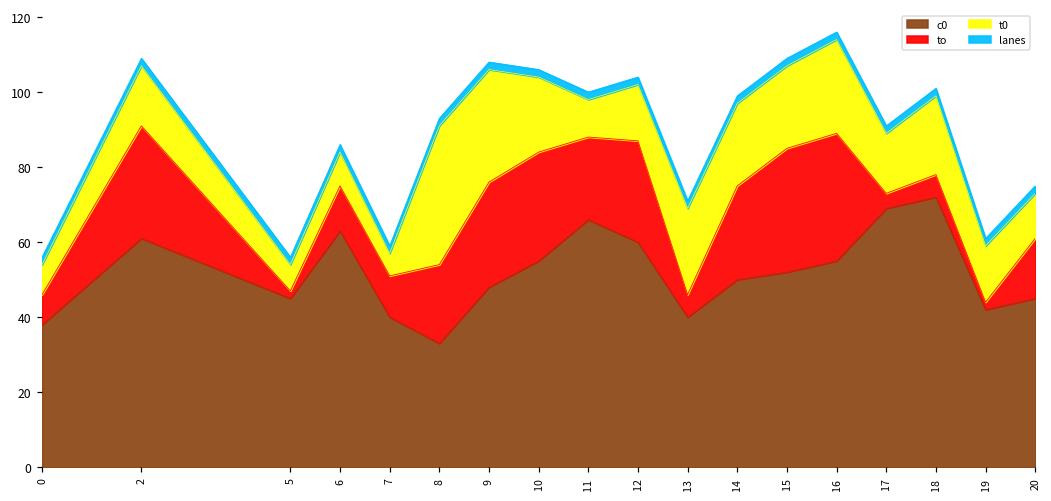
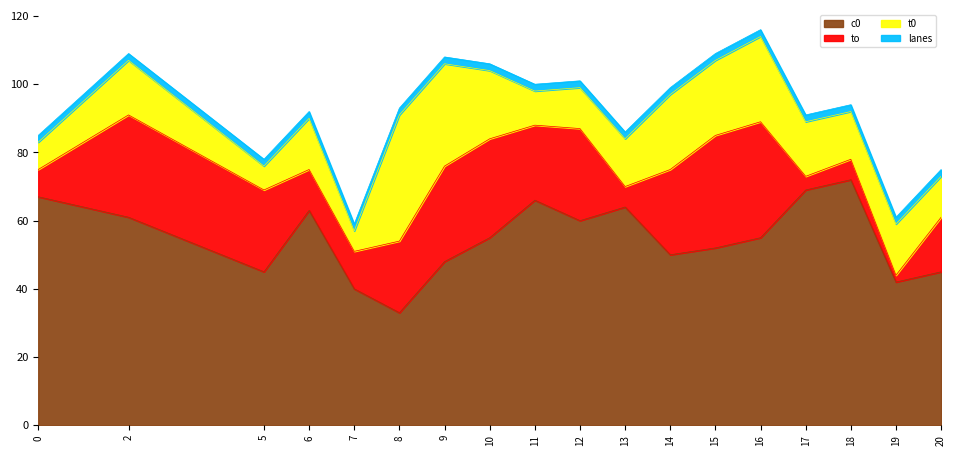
  {
    "c0": {
-     "0": 38,
+     "0": 67,
      "2": 61,
      "5": 45,
      "6": 63,
      "7": 40,
      "8": 33,
      "9": 48,
      "10": 55,
      "11": 66,
      "12": 60,
-     "13": 40,
+     "13": 64,
      "14": 50,
      "15": 52,
      "16": 55,
      "17": 69,
      "18": 72,
      "19": 42,
      "20": 45
    },
    "to": {
      "0": 8,
      "2": 30,
-     "5": 2,
+     "5": 24,
      "6": 12,
      "7": 11,
      "8": 21,
      "9": 28,
      "10": 29,
      "11": 22,
      "12": 27,
      "13": 6,
      "14": 25,
      "15": 33,
      "16": 34,
      "17": 4,
      "18": 6,
      "19": 2,
      "20": 16
    },
    "t0": {
      "0": 8,
      "2": 16,
      "5": 7,
-     "6": 9,
+     "6": 15,
      "7": 6,
      "8": 37,
      "9": 30,
      "10": 20,
      "11": 10,
-     "12": 15,
-     "13": 23,
+     "12": 12,
+     "13": 14,
      "14": 22,
      "15": 22,
      "16": 25,
      "17": 16,
-     "18": 21,
+     "18": 14,
      "19": 15,
      "20": 12
    },
    "lanes": {
      "0": 2,
      "2": 2,
      "5": 2,
      "6": 2,
      "7": 2,
      "8": 2,
      "9": 2,
      "10": 2,
      "11": 2,
      "12": 2,
      "13": 2,
      "14": 2,
      "15": 2,
      "16": 2,
      "17": 2,
      "18": 2,
      "19": 2,
      "20": 2
    }
  }
